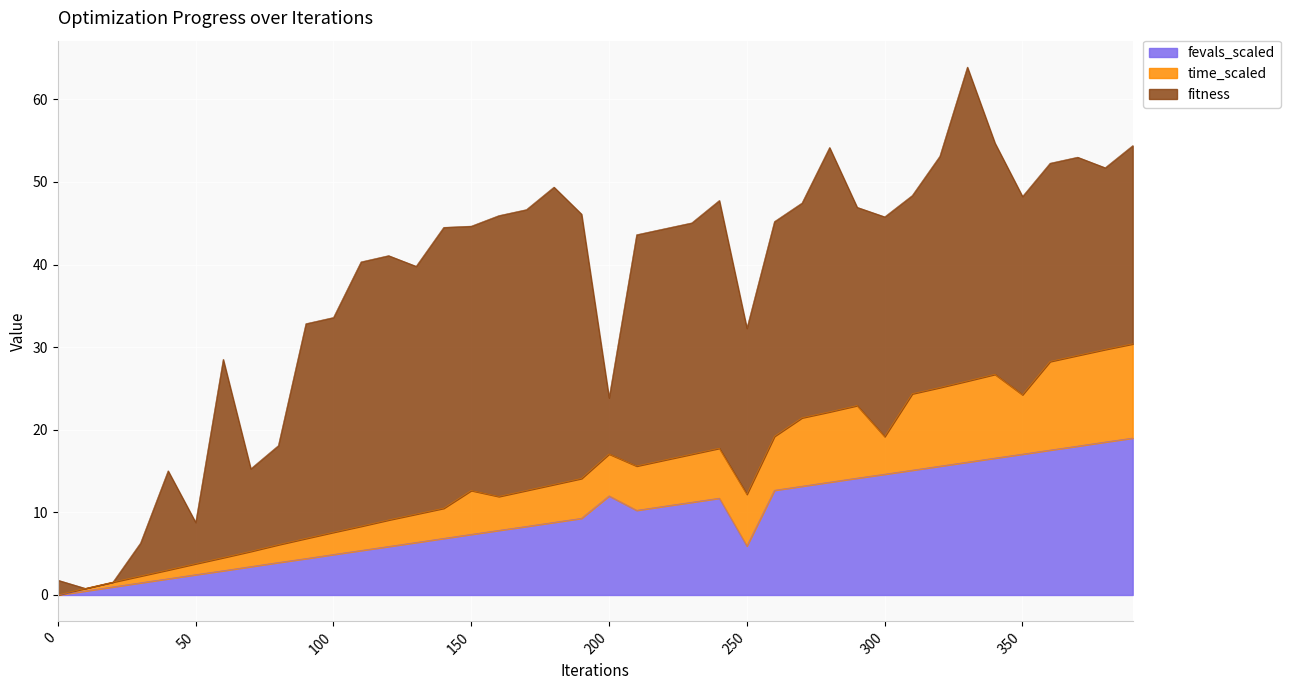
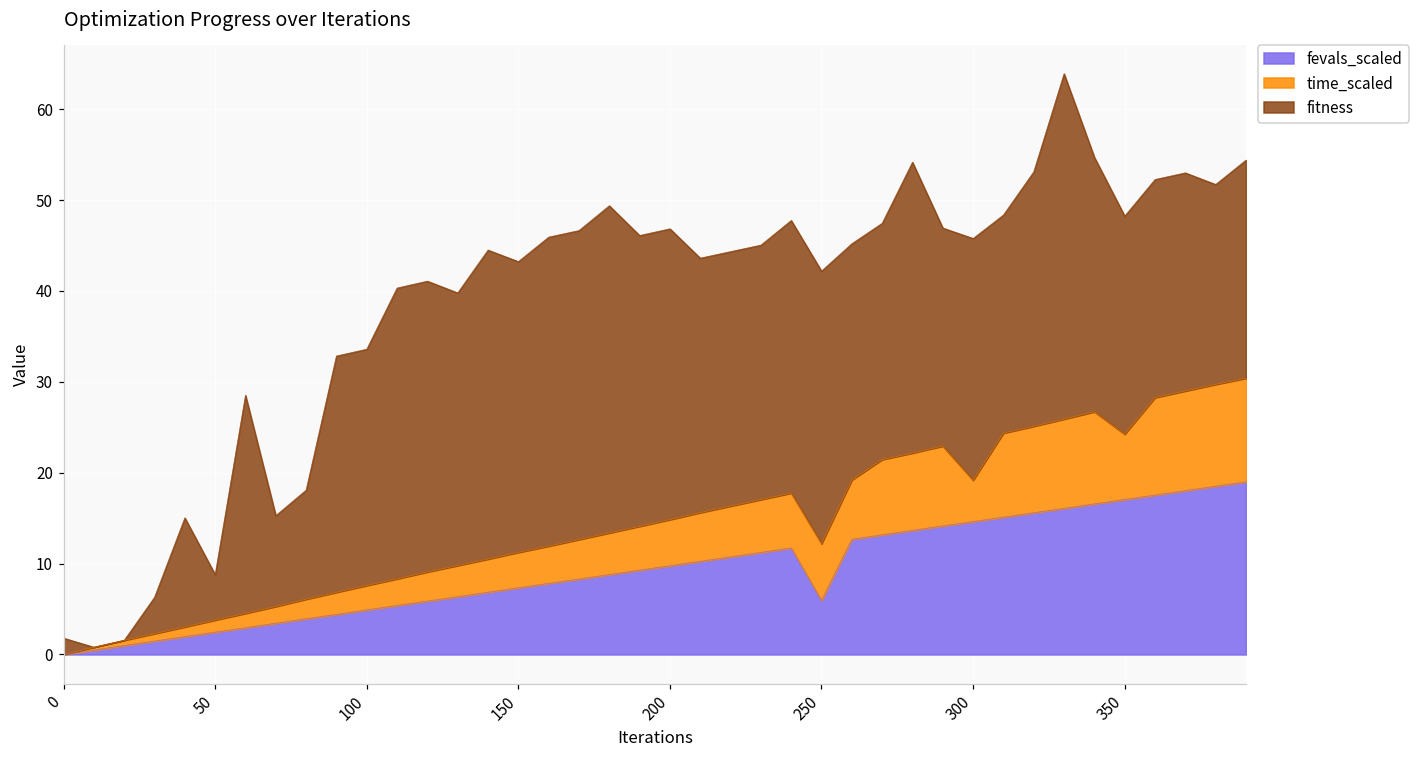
  {
    "fevals_scaled": {
      "50": 2,
      "100": 5,
      "150": 7,
-     "200": 12,
+     "200": 10,
      "250": 6,
      "300": 15,
      "350": 17
    },
    "time_scaled": {
      "50": 1,
      "100": 3,
-     "150": 5,
+     "150": 4,
      "200": 5,
      "250": 6,
      "300": 5,
      "350": 7
    },
    "fitness": {
      "0": 2,
      "50": 5,
      "100": 26,
      "150": 32,
-     "200": 7,
-     "250": 20,
+     "200": 32,
+     "250": 30,
      "300": 27,
      "350": 24
    }
  }
